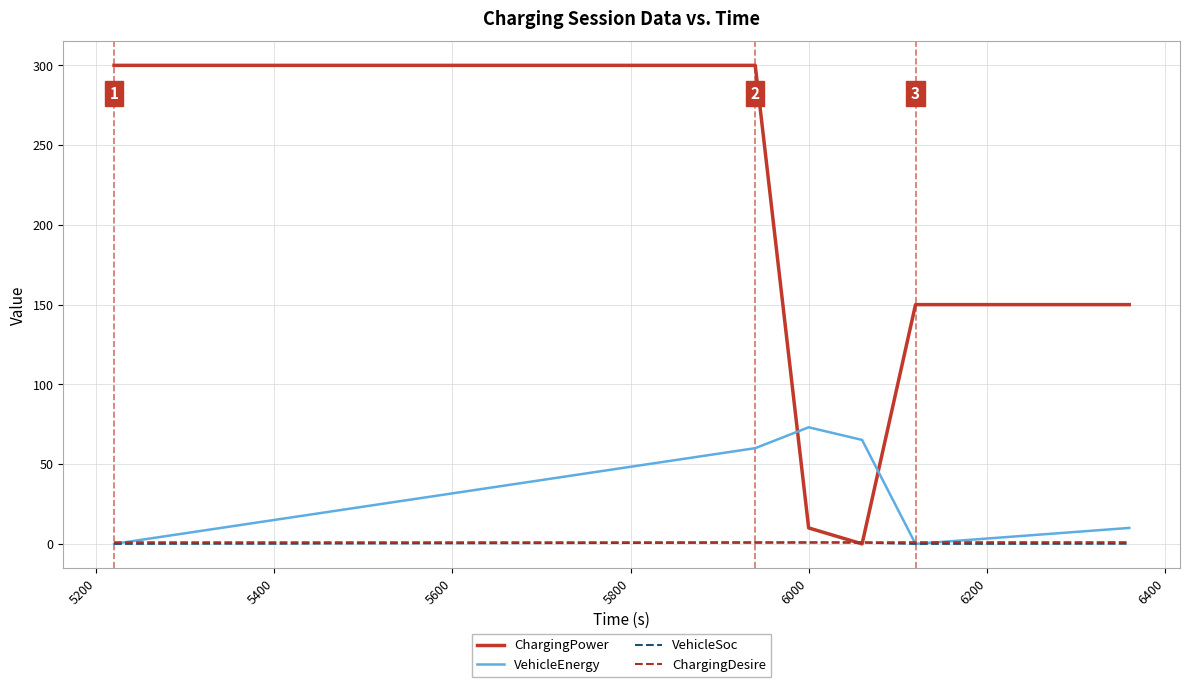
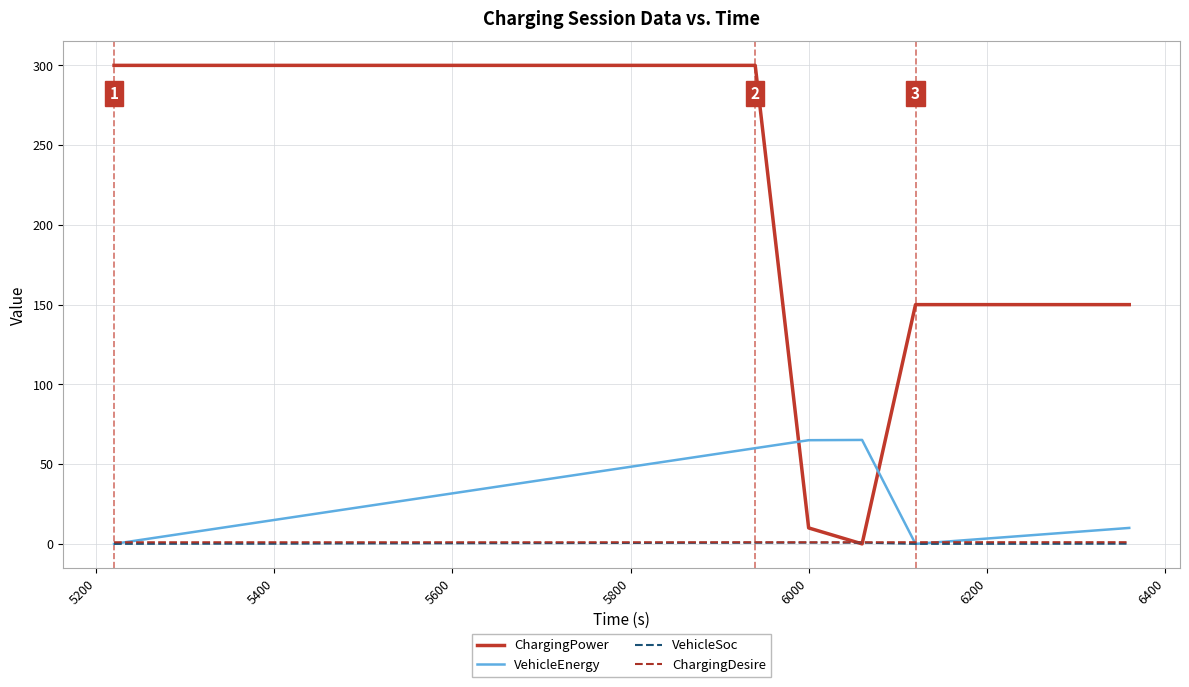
  {
    "VehicleEnergy": {
      "5400": 15,
-     "6000": 73
+     "6000": 65
    }
  }
